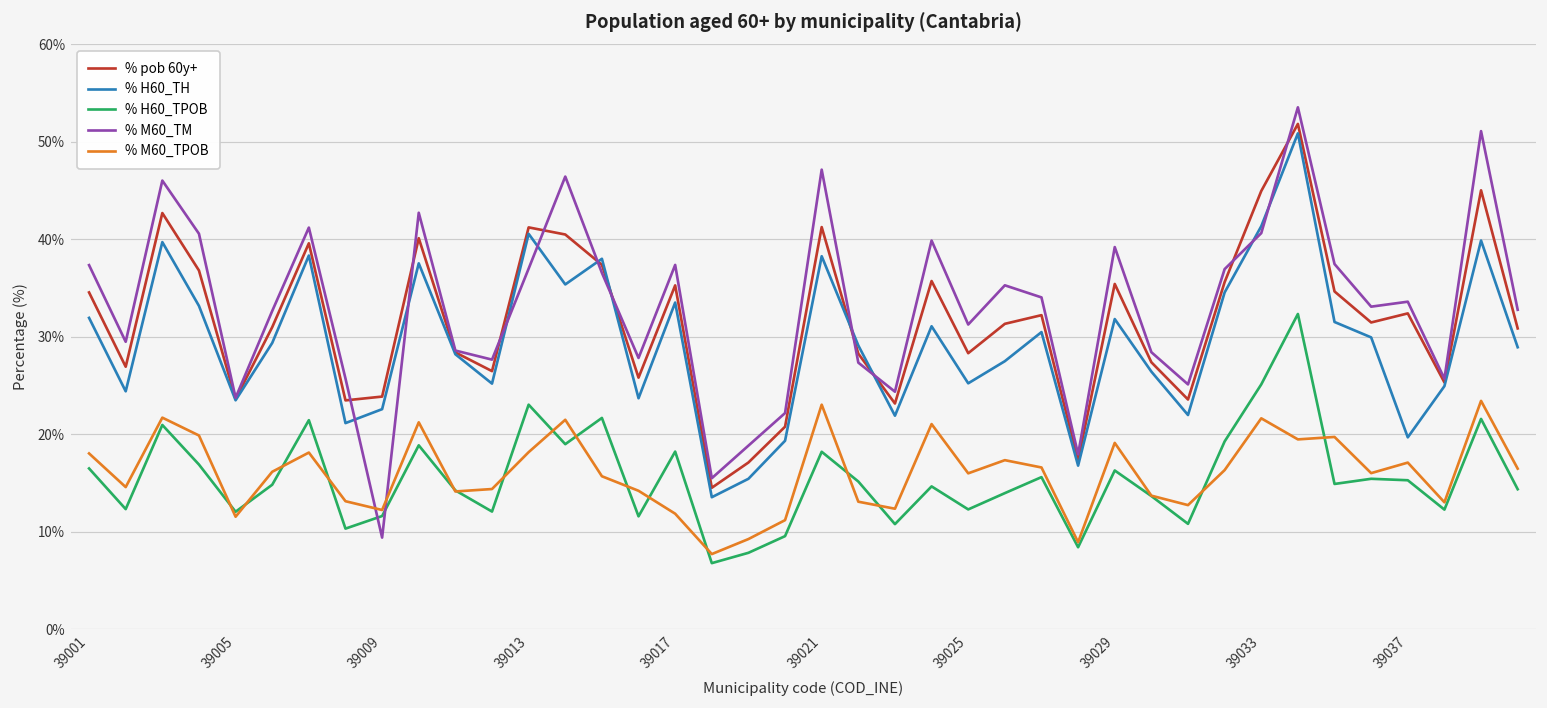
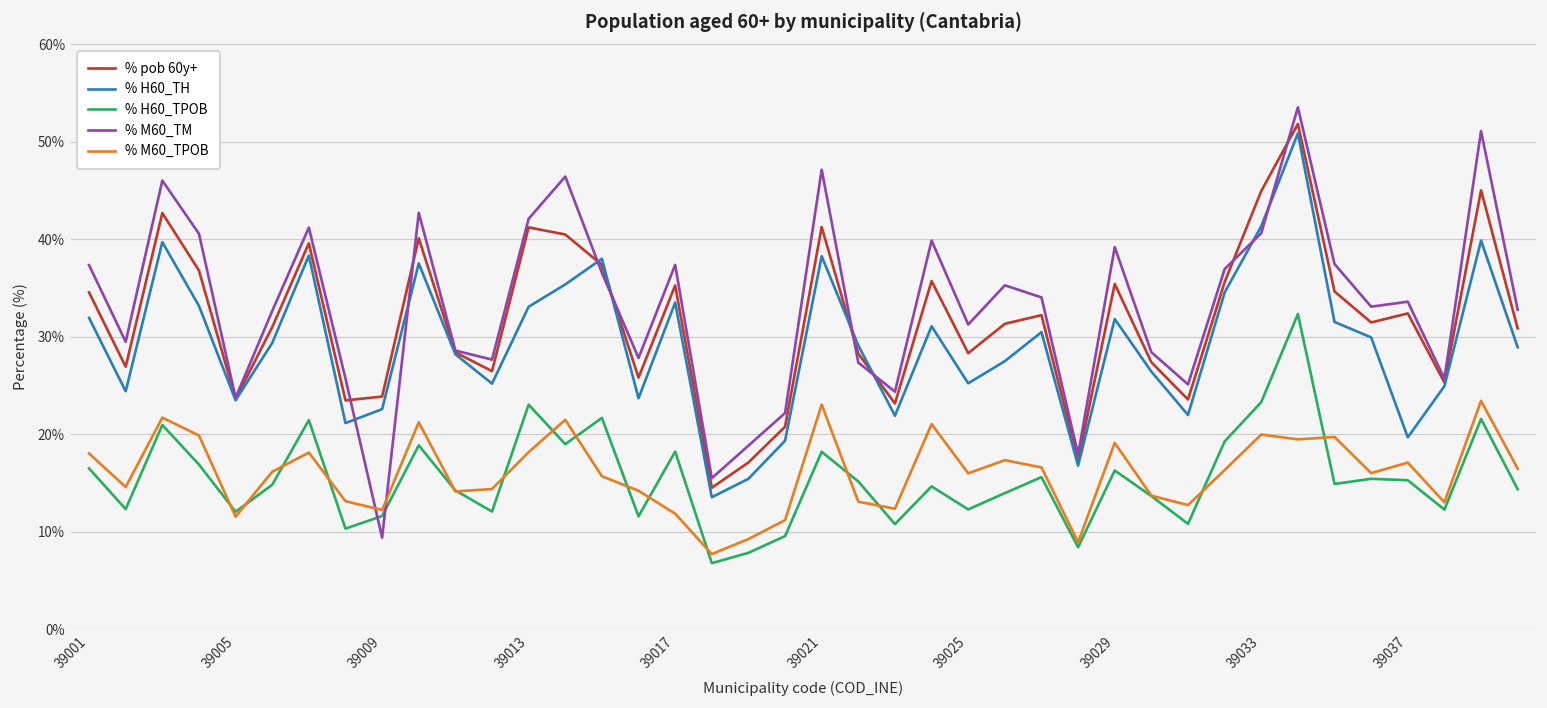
  {
    "% pob 60y+": {
      "39001": "35%",
      "39009": "24%",
      "39013": "41%",
      "39017": "35%",
      "39021": "41%",
      "39025": "28%",
      "39029": "35%",
      "39033": "45%",
      "39037": "32%"
    },
    "% H60_TH": {
      "39001": "32%",
      "39009": "23%",
-     "39013": "41%",
+     "39013": "33%",
      "39017": "34%",
      "39021": "38%",
      "39025": "25%",
      "39029": "32%",
      "39033": "41%",
      "39037": "20%"
    },
    "% H60_TPOB": {
      "39001": "17%",
      "39005": "12%",
      "39009": "12%",
      "39013": "23%",
      "39017": "18%",
      "39021": "18%",
      "39025": "12%",
      "39029": "16%",
-     "39033": "25%",
+     "39033": "23%",
      "39037": "15%"
    },
    "% M60_TM": {
      "39001": "37%",
      "39009": "9%",
-     "39013": "37%",
+     "39013": "42%",
      "39017": "37%",
      "39021": "47%",
      "39025": "31%",
      "39029": "39%",
      "39033": "41%",
      "39037": "34%"
    },
    "% M60_TPOB": {
      "39001": "18%",
      "39005": "12%",
      "39009": "12%",
      "39013": "18%",
      "39017": "12%",
      "39021": "23%",
      "39025": "16%",
      "39029": "19%",
-     "39033": "22%",
+     "39033": "20%",
      "39037": "17%"
    }
  }
